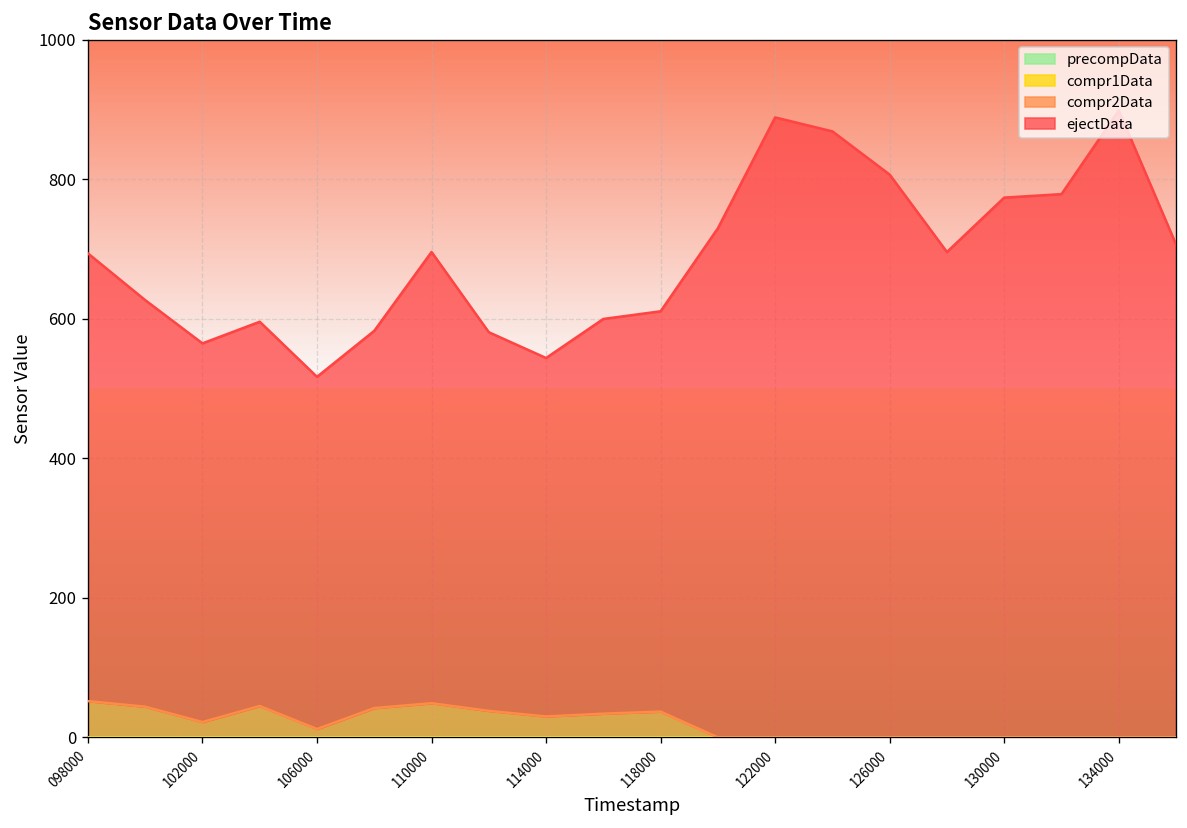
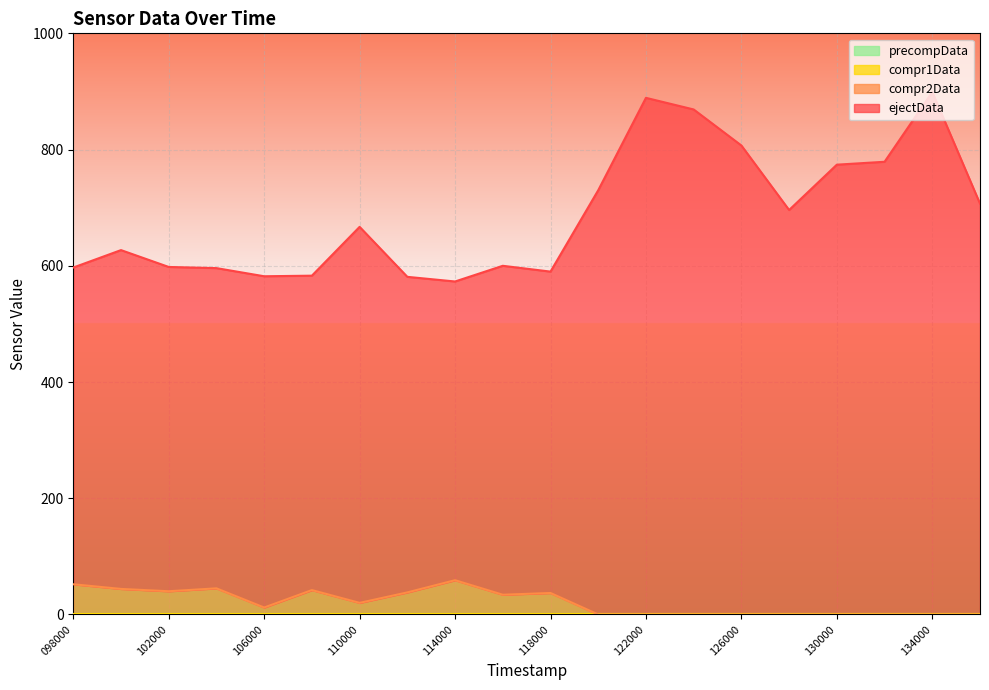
  {
    "compr1Data": {
      "098000": 0,
      "102000": 0,
      "106000": 0,
      "110000": 0,
      "114000": 0,
      "118000": 0
    },
    "compr2Data": {
      "098000": 50,
-     "102000": 20,
+     "102000": 40,
      "106000": 10,
-     "110000": 50,
-     "114000": 30,
+     "110000": 20,
+     "114000": 60,
      "118000": 40
    },
    "ejectData": {
-     "098000": 640,
-     "102000": 540,
-     "106000": 510,
+     "098000": 550,
+     "102000": 560,
+     "106000": 570,
      "110000": 650,
      "114000": 510,
-     "118000": 570,
+     "118000": 550,
      "122000": 890,
      "126000": 810,
      "130000": 770
    }
  }
